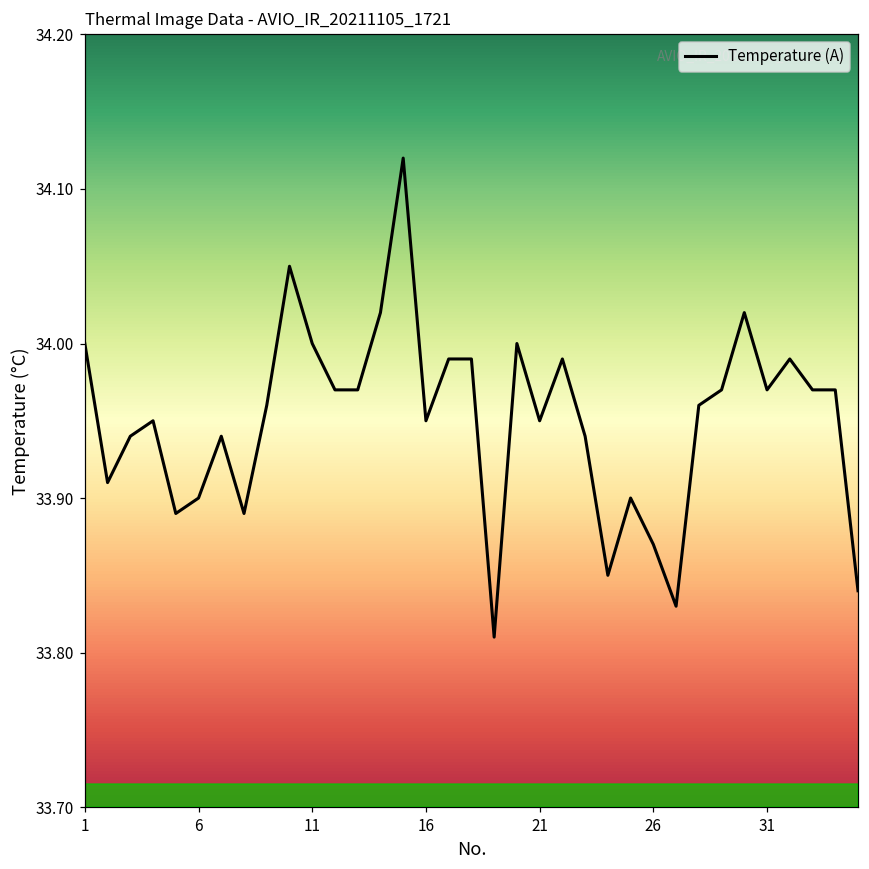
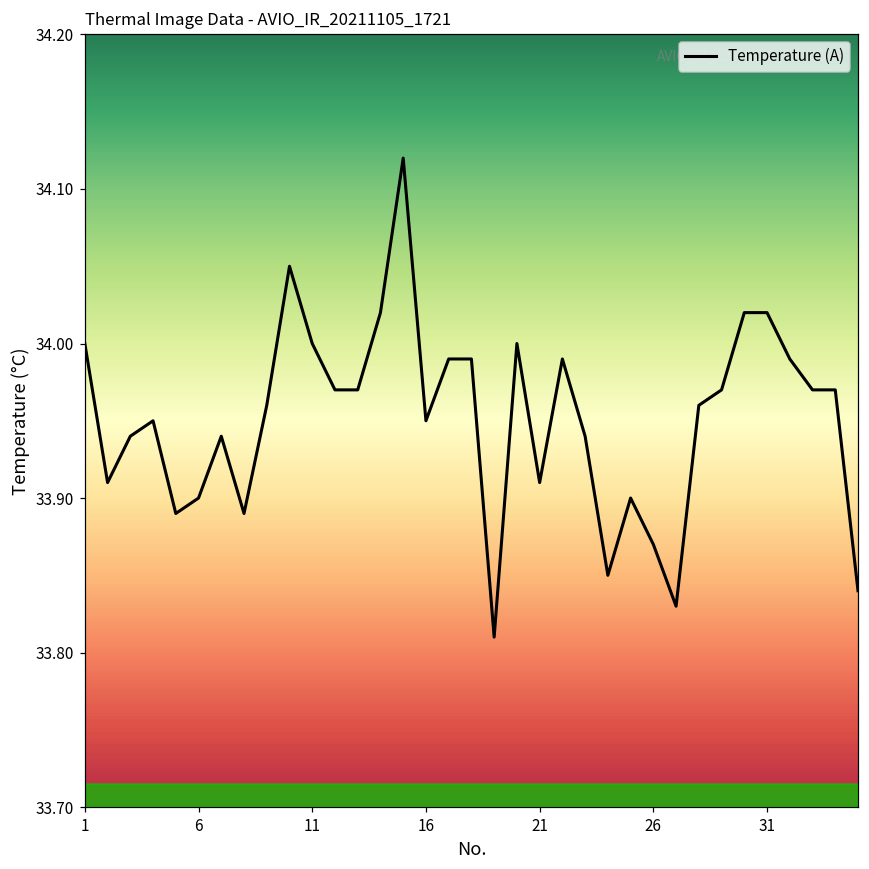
  {
    "1": 34.00,
    "6": 33.90,
    "11": 34.00,
    "16": 33.95,
-   "21": 33.95,
+   "21": 33.91,
    "26": 33.87,
-   "31": 33.97
+   "31": 34.02
  }
